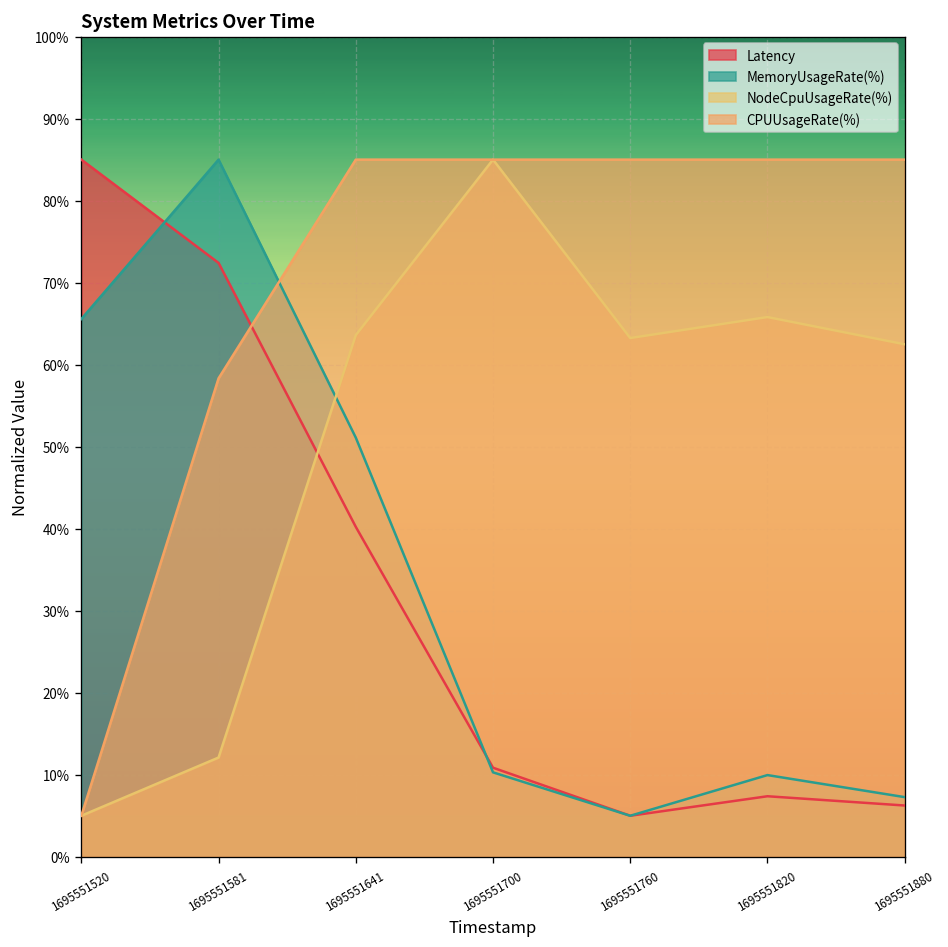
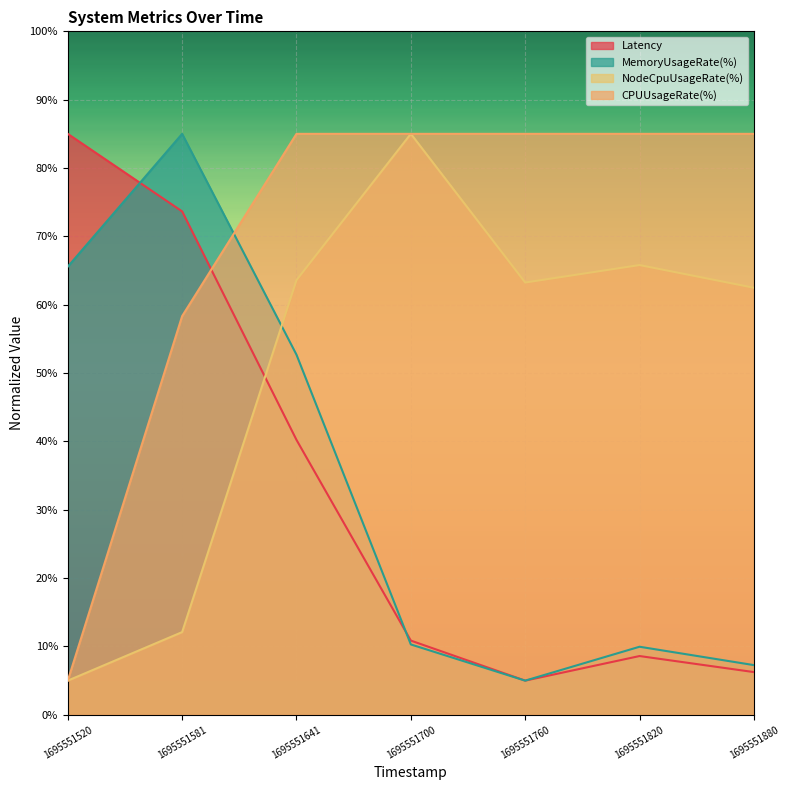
  {
    "Latency": {
      "1695551520": "85%",
-     "1695551581": "72%",
+     "1695551581": "74%",
      "1695551641": "40%",
      "1695551700": "11%",
-     "1695551820": "7%",
+     "1695551820": "9%",
      "1695551880": "6%"
    },
    "MemoryUsageRate(%)": {
      "1695551520": "66%",
      "1695551581": "85%",
-     "1695551641": "51%",
+     "1695551641": "53%",
      "1695551700": "10%",
      "1695551820": "10%",
      "1695551880": "7%"
    }
  }
